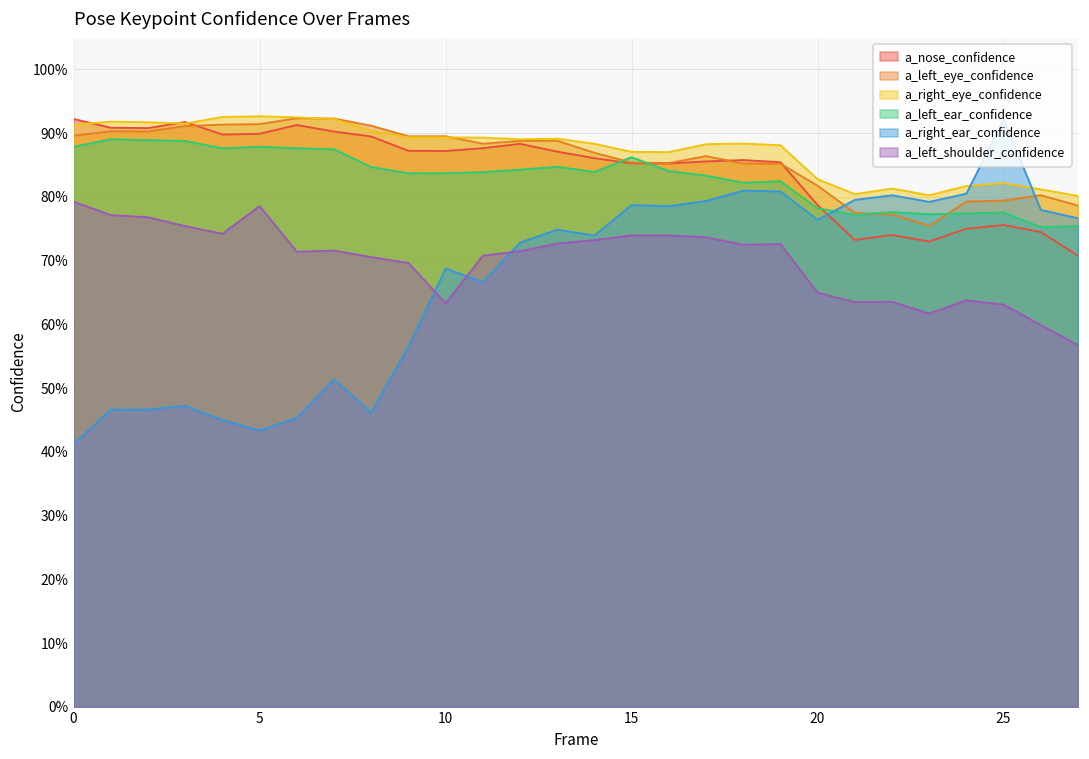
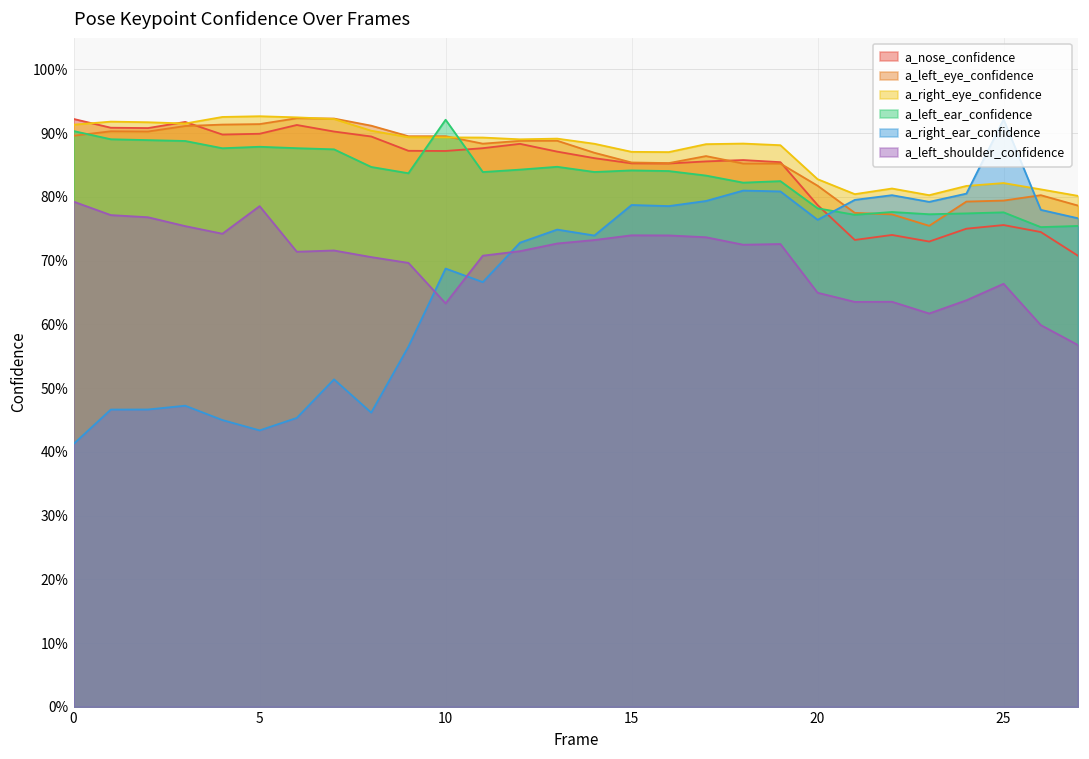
  {
    "a_left_ear_confidence": {
-     "0": "88%",
+     "0": "90%",
      "5": "88%",
-     "10": "84%",
-     "15": "86%",
+     "10": "92%",
+     "15": "84%",
      "20": "78%",
      "25": "78%"
    },
    "a_right_ear_confidence": {
      "0": "41%",
      "5": "43%",
      "10": "69%",
      "15": "79%",
      "20": "76%"
    },
    "a_left_shoulder_confidence": {
      "0": "79%",
      "5": "79%",
      "10": "63%",
      "15": "74%",
      "20": "65%",
-     "25": "63%"
+     "25": "66%"
    }
  }
